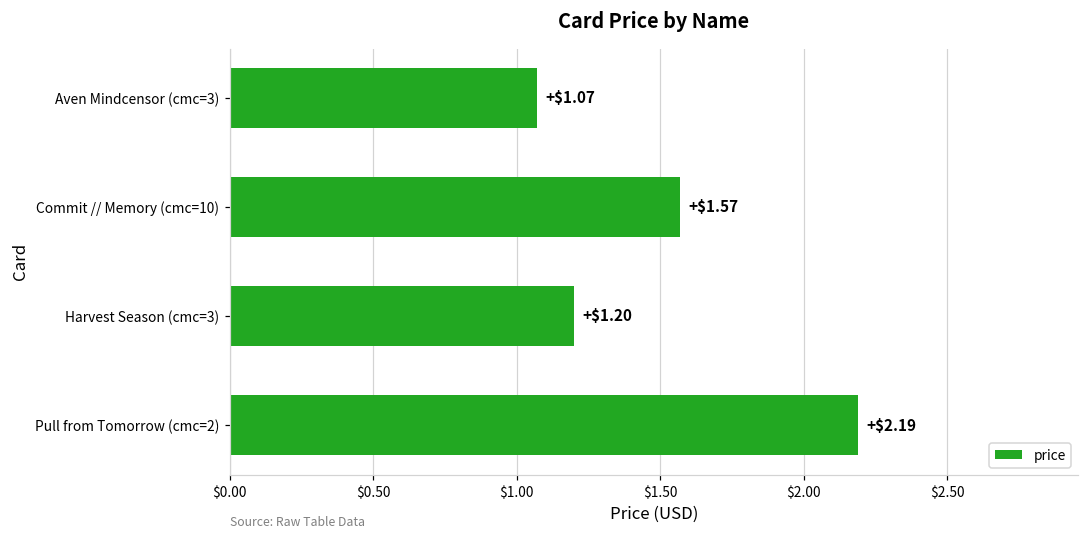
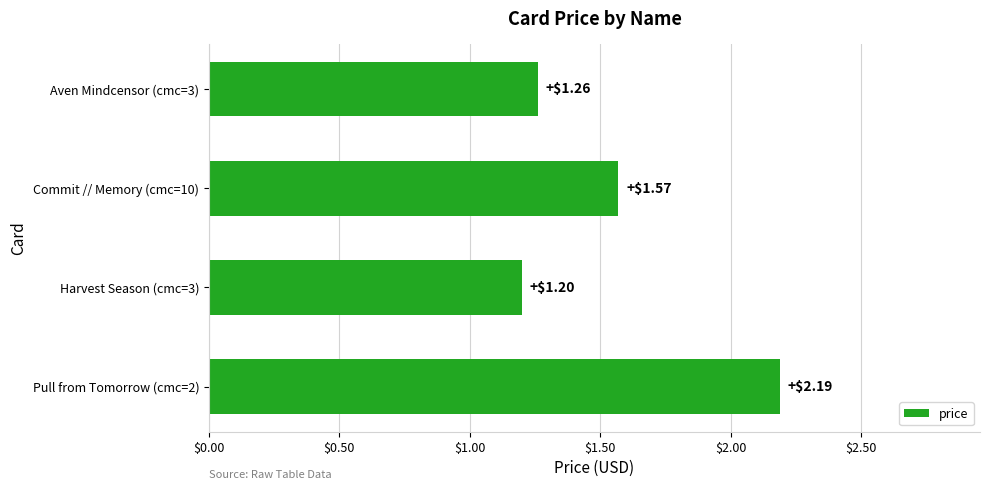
  {
-   "Aven Mindcensor (cmc=3)": "+$1.07",
+   "Aven Mindcensor (cmc=3)": "+$1.26",
    "Commit // Memory (cmc=10)": "+$1.57",
    "Harvest Season (cmc=3)": "+$1.20",
    "Pull from Tomorrow (cmc=2)": "+$2.19"
  }
